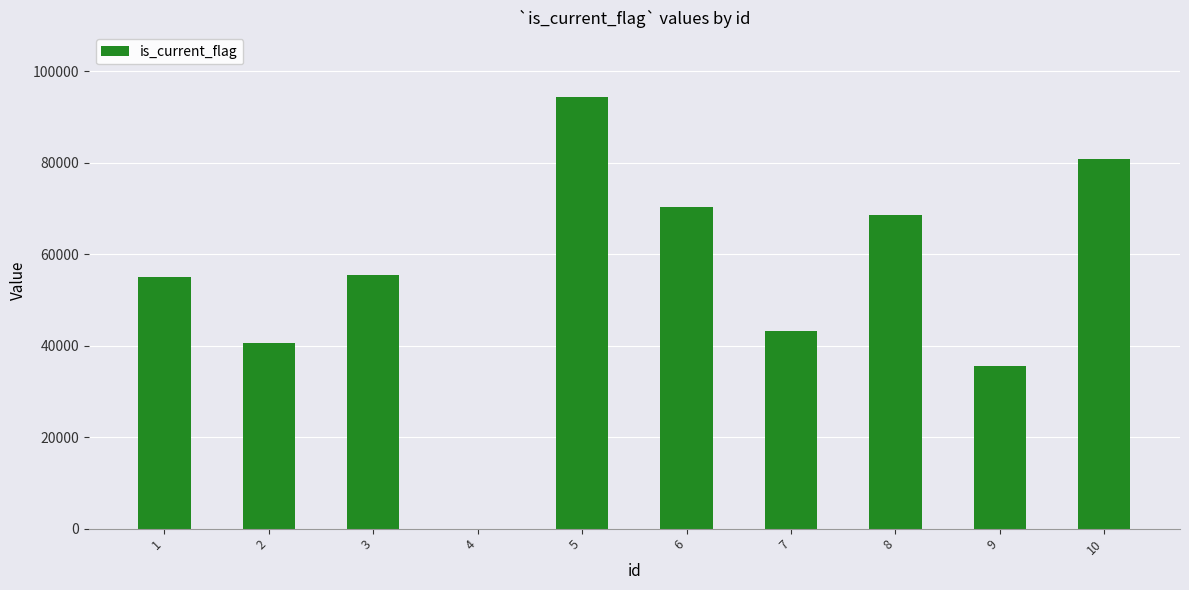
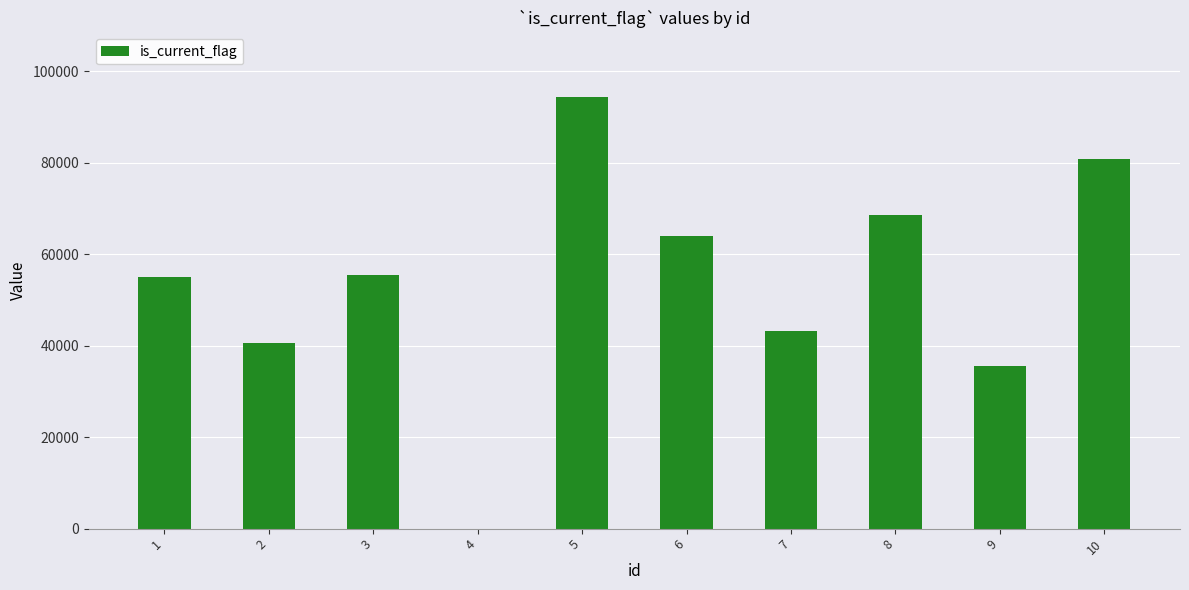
  {
    "1": 55000,
    "2": 41000,
    "3": 55000,
    "5": 94000,
-   "6": 70000,
+   "6": 64000,
    "7": 43000,
    "8": 68000,
    "9": 36000,
    "10": 81000
  }
